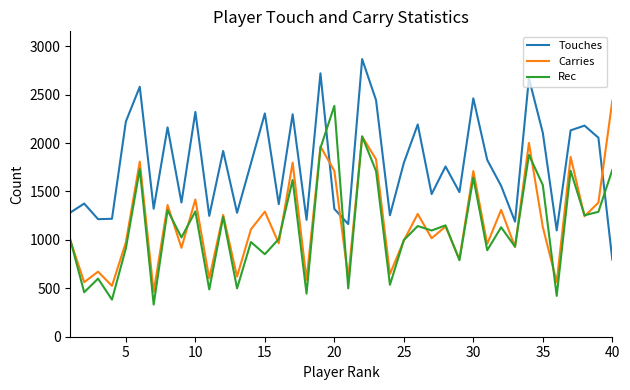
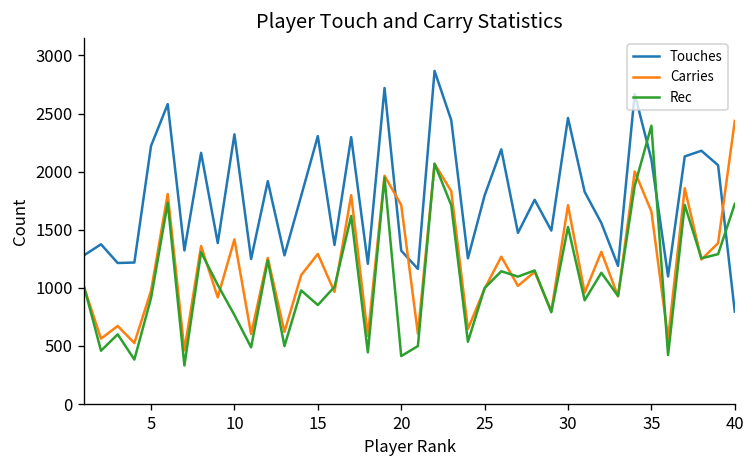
  {
    "Touches": {
      "5": 2200,
      "10": 2300,
      "15": 2300,
      "20": 1300,
      "25": 1800,
      "30": 2500,
      "35": 2100,
      "40": 800
    },
    "Carries": {
      "5": 1000,
      "10": 1400,
      "15": 1300,
      "20": 1700,
      "30": 1700,
-     "35": 1100,
+     "35": 1700,
      "40": 2400
    },
    "Rec": {
      "5": 900,
-     "10": 1300,
+     "10": 800,
      "15": 900,
-     "20": 2400,
-     "30": 1600,
-     "35": 1600,
+     "20": 400,
+     "30": 1500,
+     "35": 2400,
      "40": 1700
    }
  }
